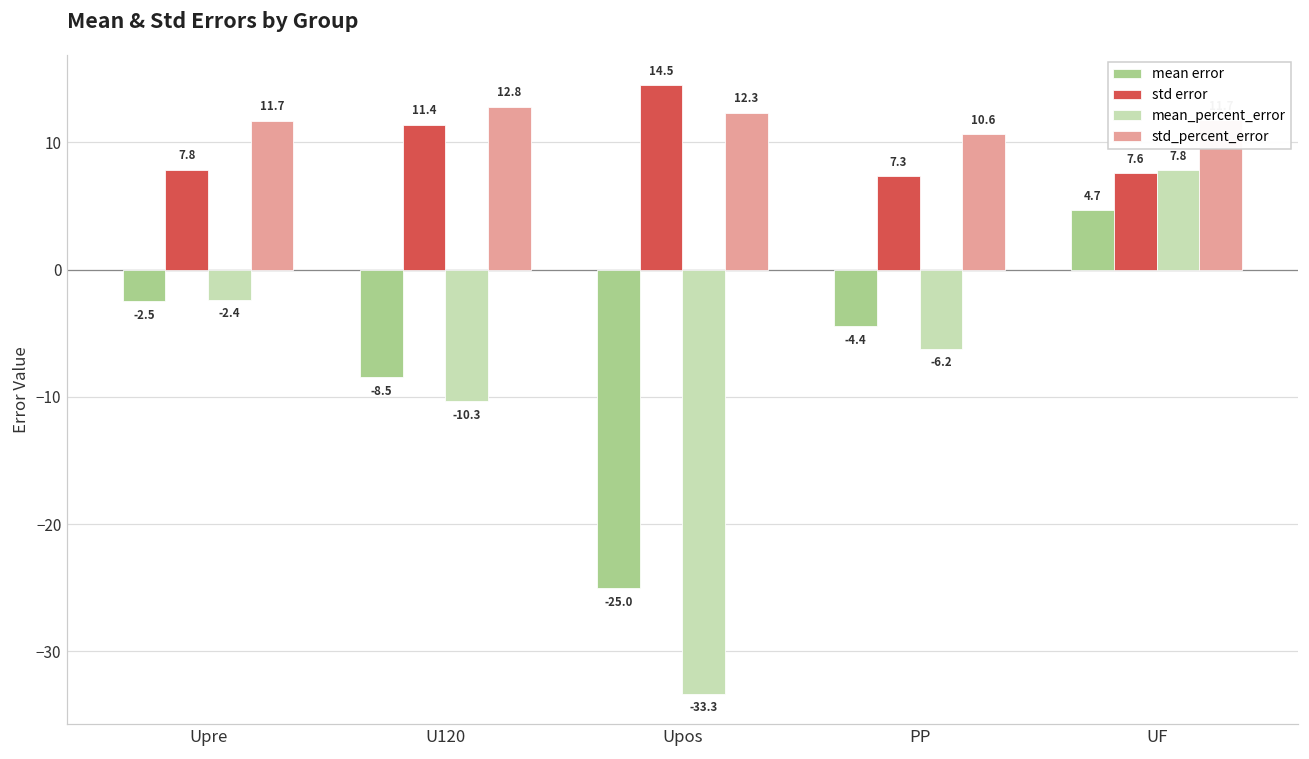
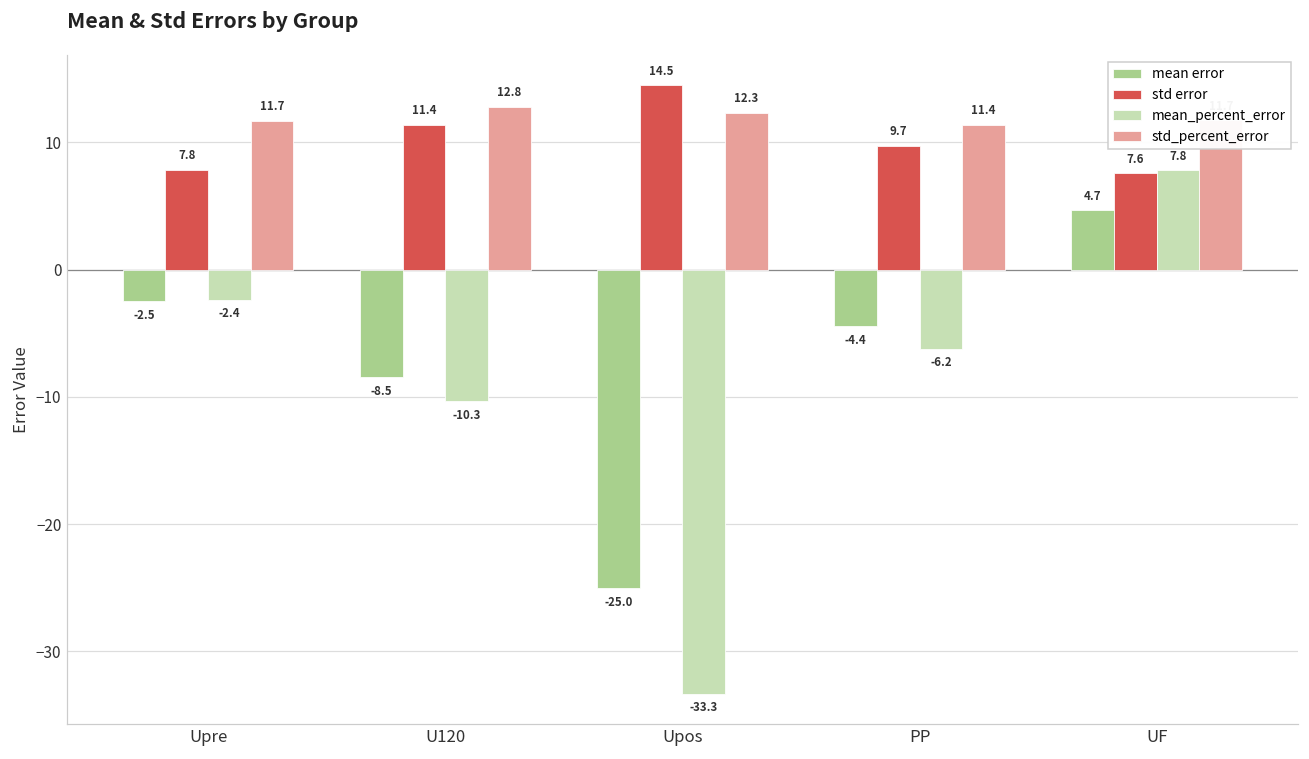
  {
    "std error": {
      "Upre": 7.8,
      "U120": 11.4,
      "Upos": 14.5,
-     "PP": 7.3,
+     "PP": 9.7,
      "UF": 7.6
    },
    "std_percent_error": {
      "Upre": 11.7,
      "U120": 12.8,
      "Upos": 12.3,
-     "PP": 10.6
+     "PP": 11.4
    }
  }
